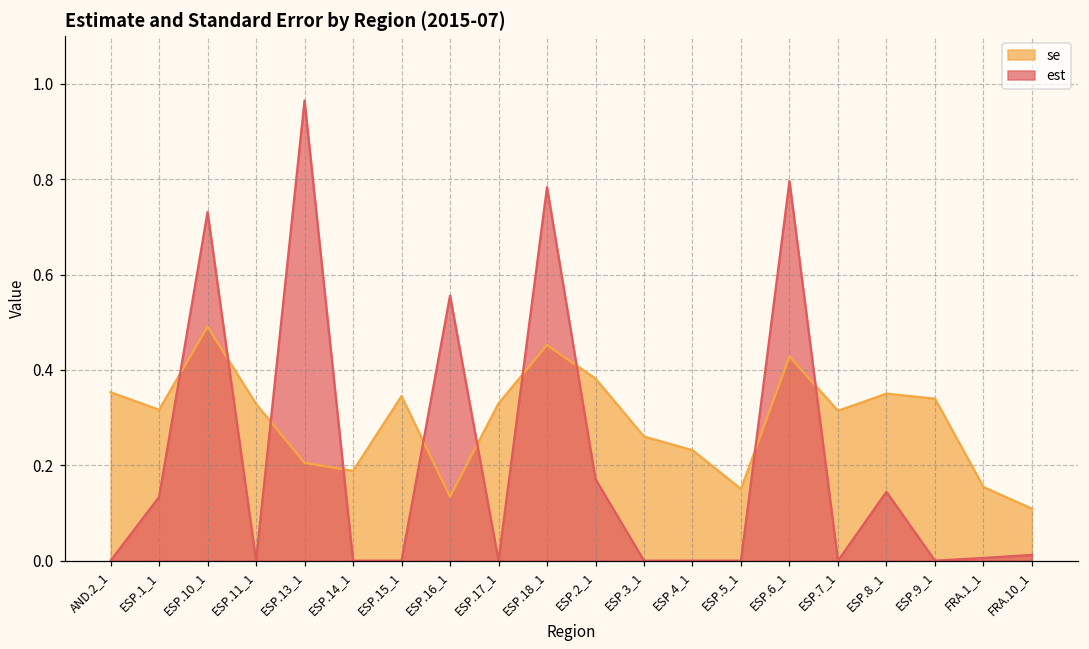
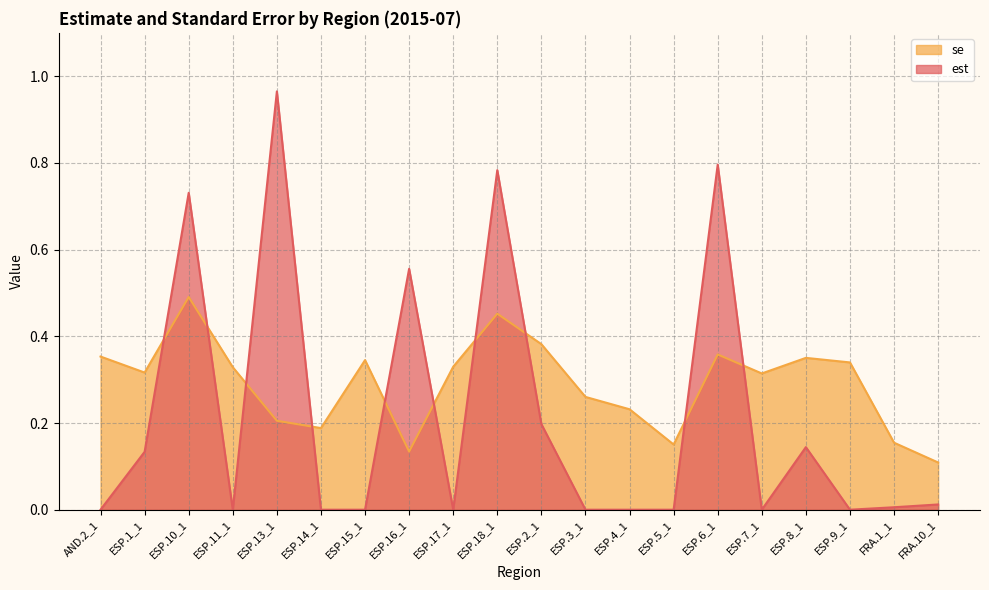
  {
    "se": {
      "AND.2_1": 0.35,
      "ESP.1_1": 0.32,
      "ESP.10_1": 0.49,
      "ESP.11_1": 0.33,
      "ESP.13_1": 0.21,
      "ESP.14_1": 0.19,
      "ESP.15_1": 0.35,
      "ESP.16_1": 0.13,
      "ESP.17_1": 0.33,
      "ESP.18_1": 0.45,
      "ESP.2_1": 0.38,
      "ESP.3_1": 0.26,
      "ESP.4_1": 0.23,
      "ESP.5_1": 0.15,
-     "ESP.6_1": 0.43,
+     "ESP.6_1": 0.36,
      "ESP.7_1": 0.31,
      "ESP.8_1": 0.35,
      "ESP.9_1": 0.34,
      "FRA.1_1": 0.15,
      "FRA.10_1": 0.11
    },
    "est": {
      "AND.2_1": 0.00,
      "ESP.1_1": 0.13,
      "ESP.10_1": 0.73,
      "ESP.11_1": 0.00,
      "ESP.13_1": 0.96,
      "ESP.14_1": 0.00,
      "ESP.15_1": 0.00,
      "ESP.16_1": 0.56,
      "ESP.17_1": 0.00,
      "ESP.18_1": 0.78,
-     "ESP.2_1": 0.17,
+     "ESP.2_1": 0.20,
      "ESP.3_1": 0.00,
      "ESP.4_1": 0.00,
      "ESP.5_1": 0.00,
      "ESP.6_1": 0.80,
      "ESP.7_1": 0.00,
      "ESP.8_1": 0.14,
      "ESP.9_1": 0.00,
      "FRA.1_1": 0.01,
      "FRA.10_1": 0.01
    }
  }
